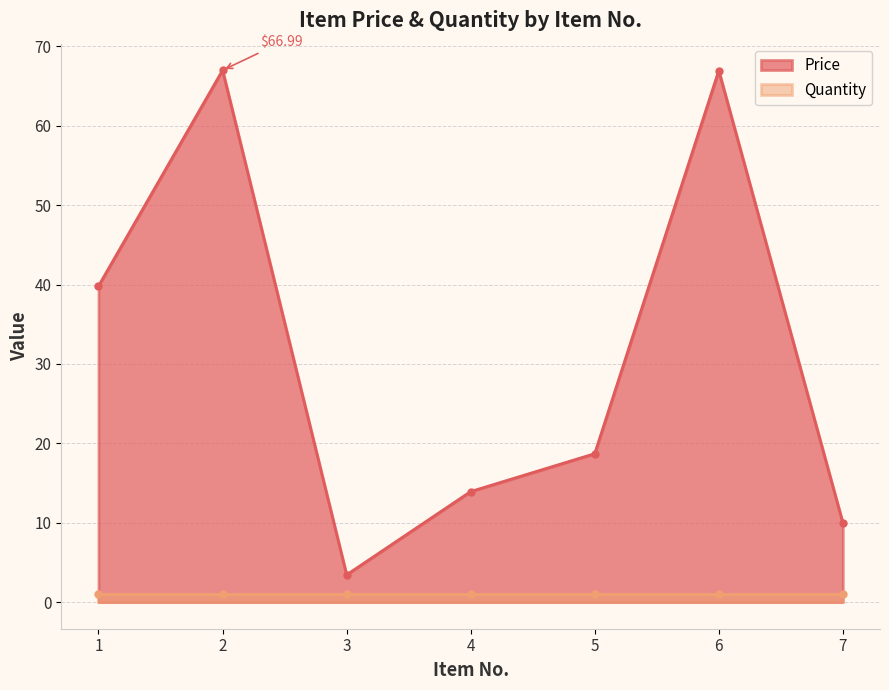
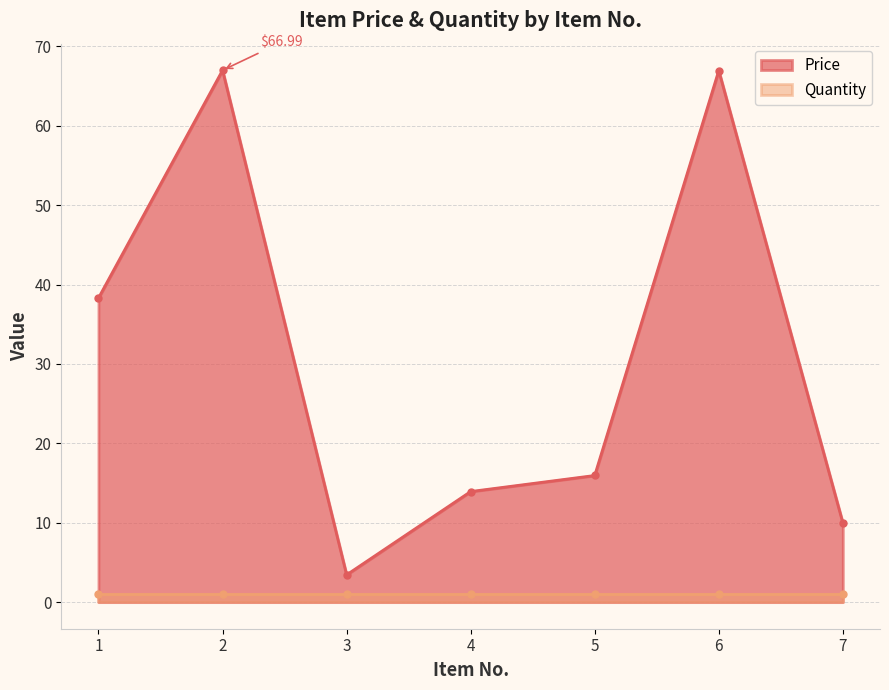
  {
    "Price": {
-     "1": 40,
+     "1": 38,
      "3": 3,
      "4": 14,
-     "5": 19,
+     "5": 16,
      "6": 67,
      "7": 10
    },
    "Quantity": {
      "1": 1,
      "2": 1,
      "3": 1,
      "4": 1,
      "5": 1,
      "6": 1,
      "7": 1
    }
  }
